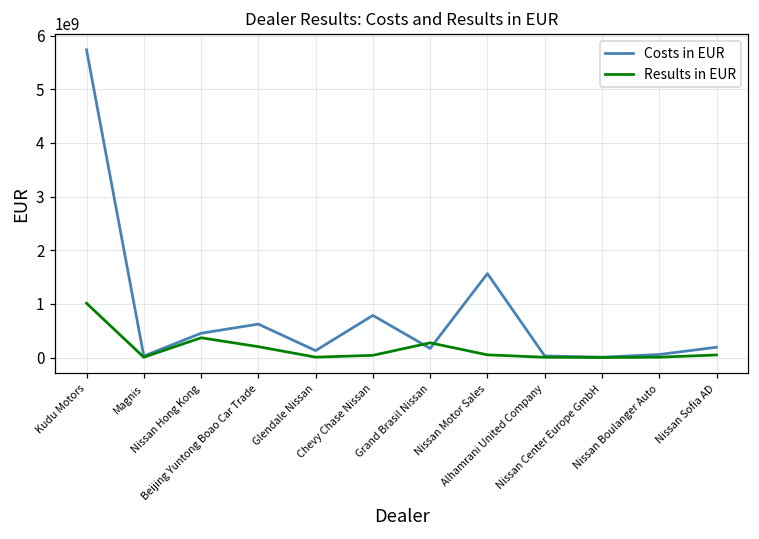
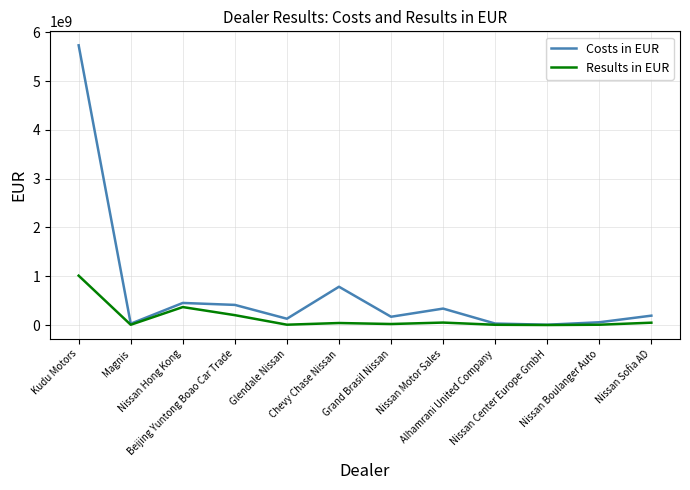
  {
    "Costs in EUR": {
      "Kudu Motors": 5700000000,
      "Nissan Hong Kong": 500000000,
-     "Beijing Yuntong Boao Car Trade": 600000000,
+     "Beijing Yuntong Boao Car Trade": 400000000,
      "Glendale Nissan": 100000000,
      "Chevy Chase Nissan": 800000000,
      "Grand Brasil Nissan": 200000000,
-     "Nissan Motor Sales": 1600000000,
+     "Nissan Motor Sales": 300000000,
      "Nissan Sofia AD": 200000000
    },
    "Results in EUR": {
      "Kudu Motors": 1000000000,
      "Nissan Hong Kong": 400000000,
      "Beijing Yuntong Boao Car Trade": 200000000,
      "Glendale Nissan": 0,
      "Chevy Chase Nissan": 0,
-     "Grand Brasil Nissan": 300000000,
+     "Grand Brasil Nissan": 0,
      "Nissan Motor Sales": 100000000,
      "Nissan Sofia AD": 0
    }
  }
